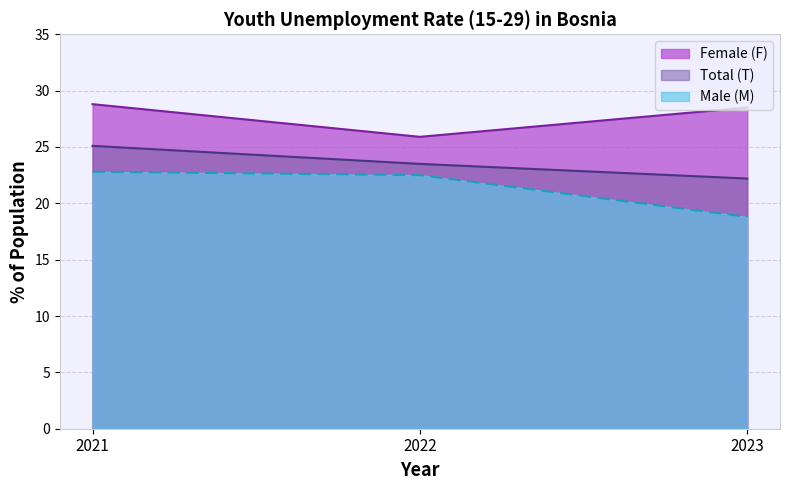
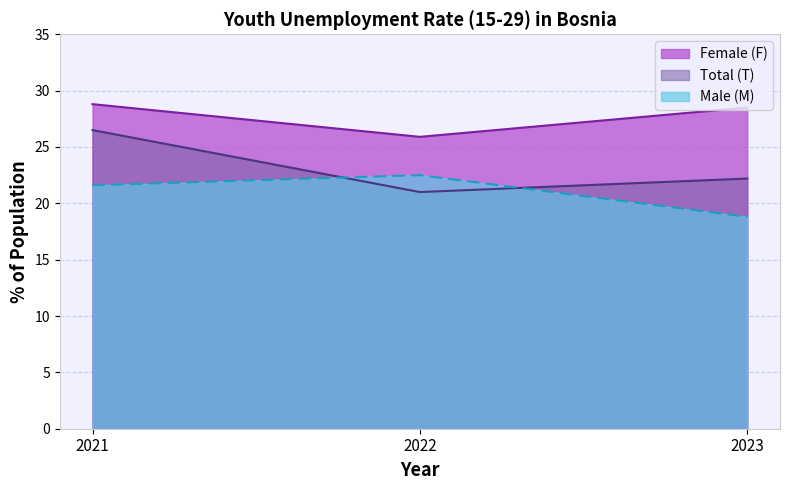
  {
    "Female (F)": {
      "2021": 28.8,
      "2022": 25.9
    },
    "Total (T)": {
-     "2021": 25.1,
-     "2022": 23.5,
+     "2021": 26.5,
+     "2022": 21.0,
      "2023": 22.2
    },
    "Male (M)": {
-     "2021": 22.8,
+     "2021": 21.6,
      "2022": 22.5,
      "2023": 18.8
    }
  }
